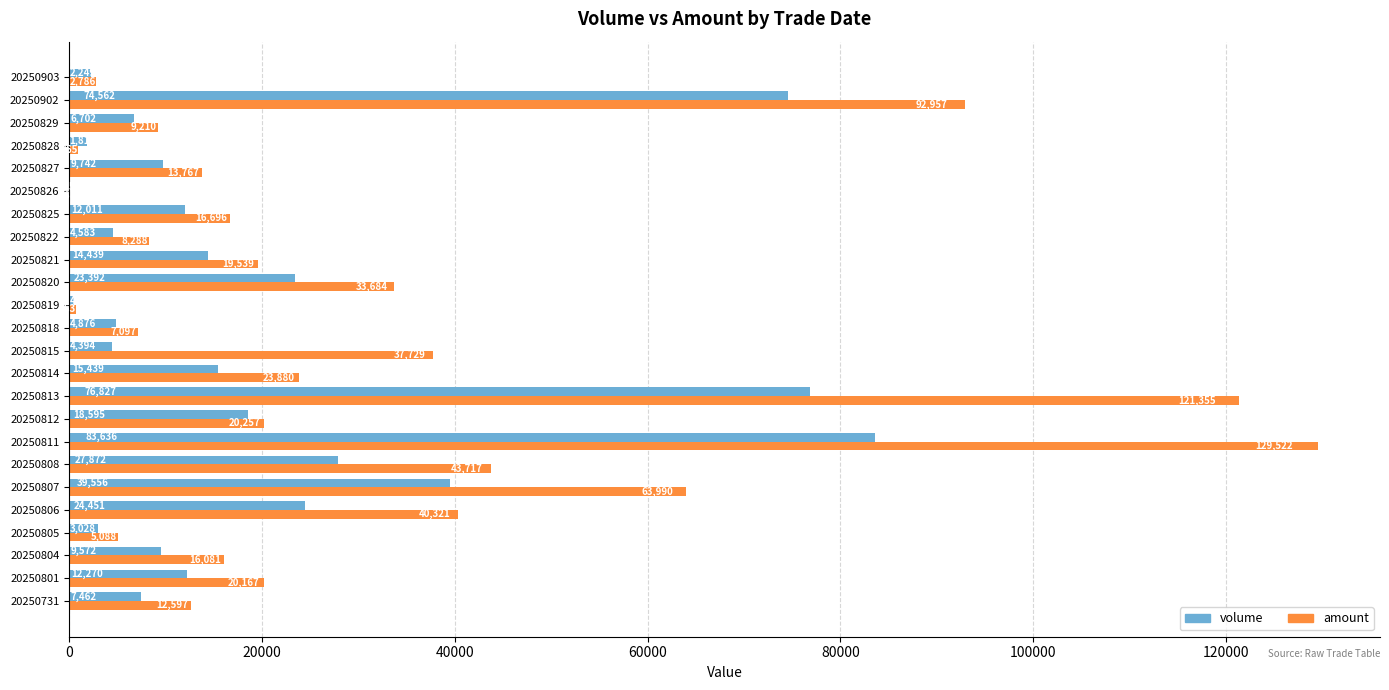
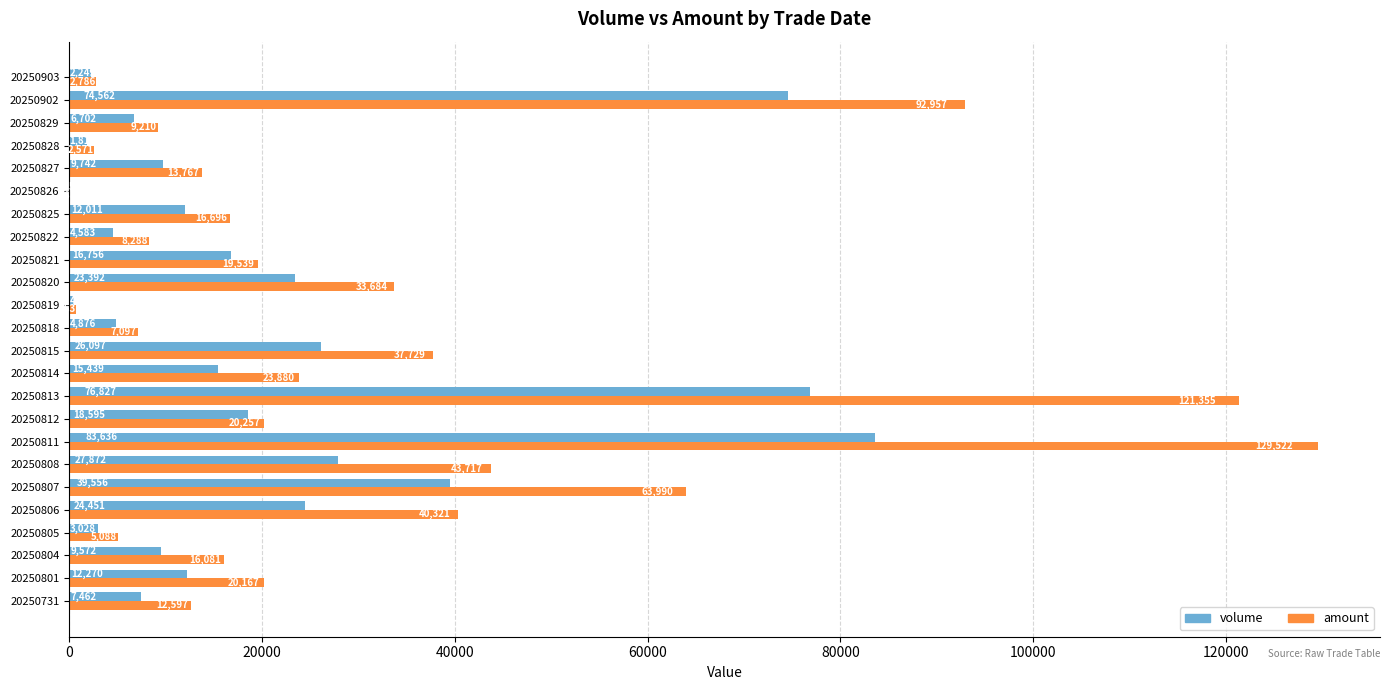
  {
    "volume": {
      "20250902": "74,562",
      "20250829": "6,702",
      "20250827": "9,742",
      "20250825": "12,011",
      "20250822": "4,583",
-     "20250821": "14,439",
+     "20250821": "16,756",
      "20250820": "23,392",
      "20250818": "4,876",
-     "20250815": "4,394",
+     "20250815": "26,097",
      "20250814": "15,439",
      "20250813": "76,827",
      "20250812": "18,595",
      "20250811": "83,636",
      "20250808": "27,872",
      "20250807": "39,556",
      "20250806": "24,451",
      "20250805": "3,028",
      "20250804": "9,572",
      "20250801": "12,270",
      "20250731": "7,462"
    },
    "amount": {
-     "20250828": "1000",
+     "20250828": "3000",
      "20250819": "1000"
    }
  }
